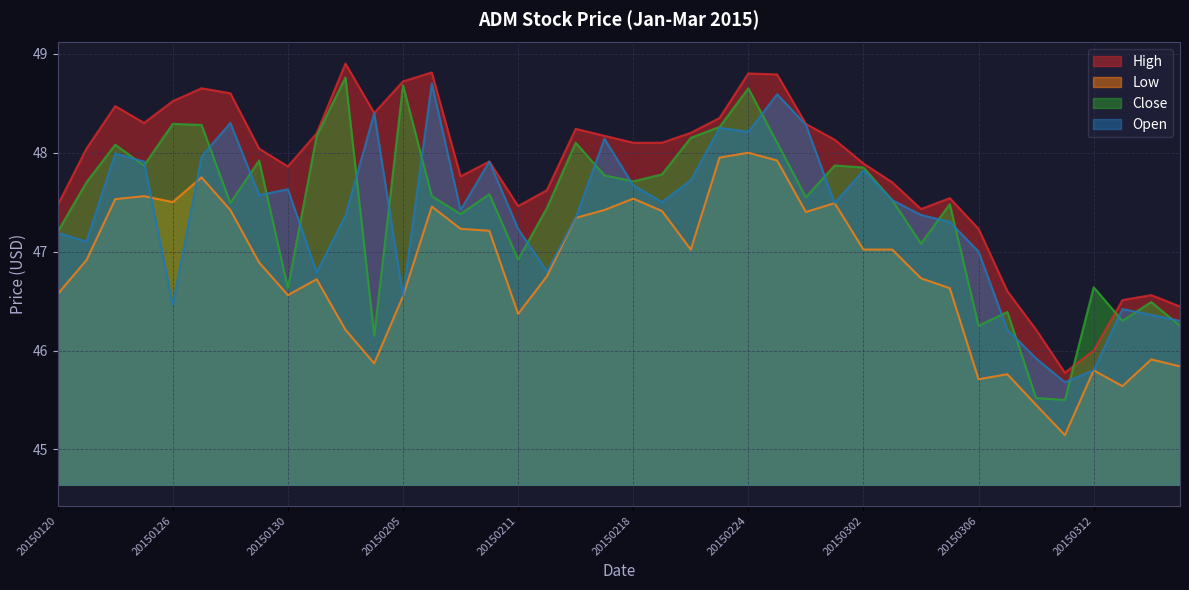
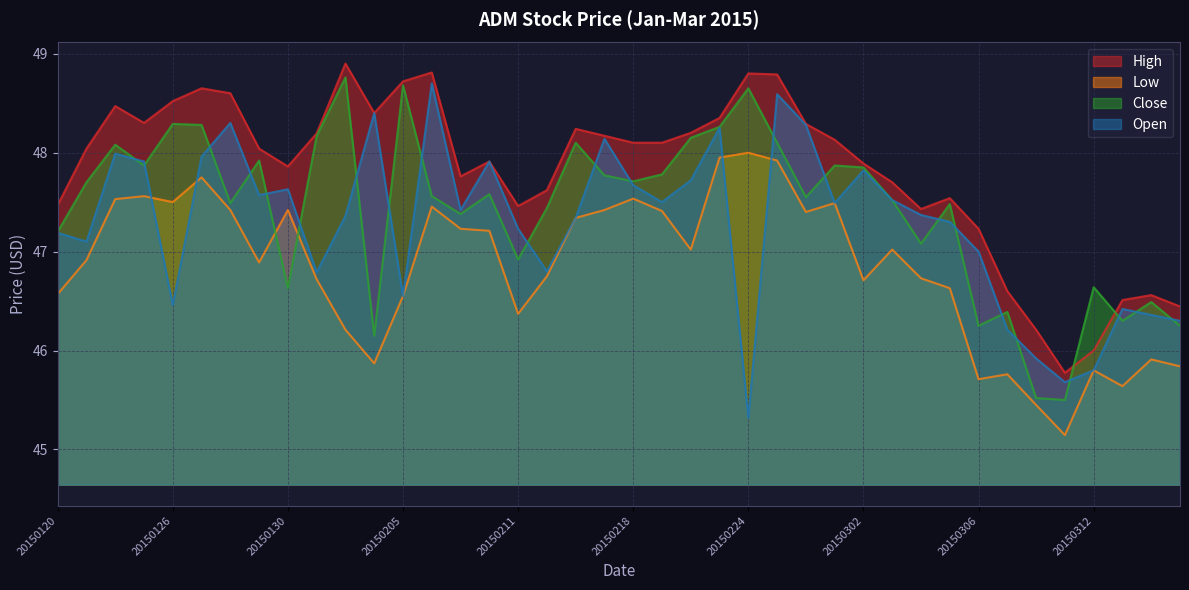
  {
    "High": {
      "20150120": 47.5,
      "20150126": 48.5,
      "20150130": 47.9,
      "20150205": 48.7,
      "20150211": 47.5,
      "20150218": 48.1,
      "20150224": 48.8,
      "20150302": 47.9,
      "20150306": 47.2,
      "20150312": 46.0
    },
    "Low": {
      "20150120": 46.6,
      "20150126": 47.5,
-     "20150130": 46.6,
+     "20150130": 47.4,
      "20150211": 46.4,
      "20150218": 47.5,
      "20150224": 48.0,
-     "20150302": 47.0,
+     "20150302": 46.7,
      "20150306": 45.7
    },
    "Close": {
      "20150126": 48.3,
      "20150130": 46.6,
      "20150205": 48.7,
      "20150211": 46.9,
      "20150218": 47.7,
      "20150224": 48.7,
      "20150302": 47.9,
      "20150306": 46.3,
      "20150312": 46.6
    },
    "Open": {
      "20150126": 46.5,
      "20150130": 47.6,
      "20150211": 47.2,
      "20150218": 47.7,
-     "20150224": 48.2,
+     "20150224": 45.3,
      "20150302": 47.8,
      "20150306": 47.0
    }
  }
